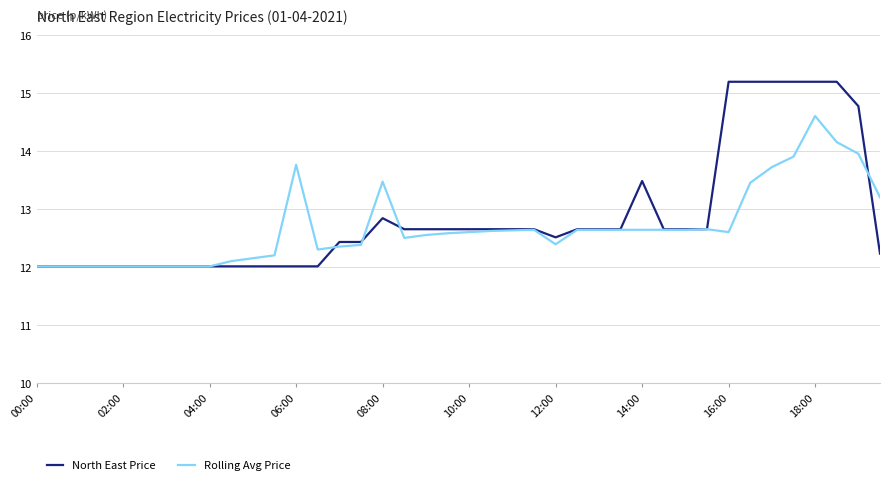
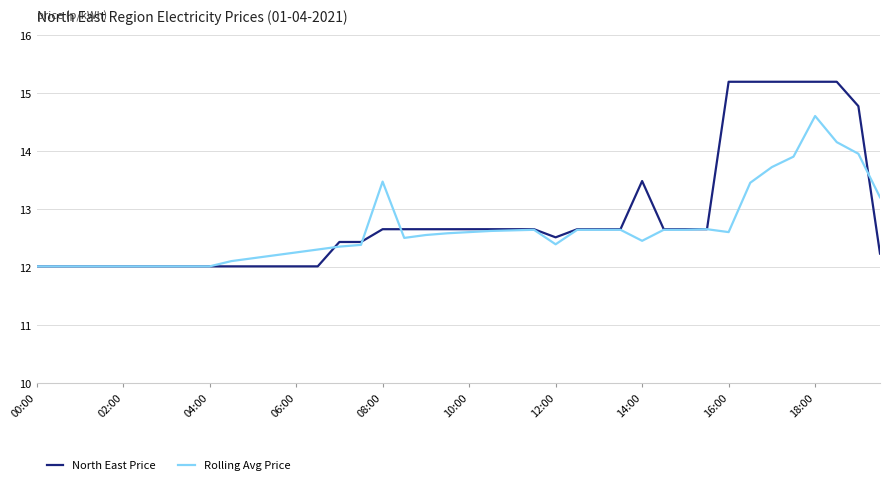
  {
    "North East Price": {
      "06:00": 12.0,
-     "08:00": 12.8,
+     "08:00": 12.7,
      "10:00": 12.7,
      "12:00": 12.5,
      "14:00": 13.5,
      "16:00": 15.2,
      "18:00": 15.2
    },
    "Rolling Avg Price": {
-     "06:00": 13.8,
+     "06:00": 12.3,
      "08:00": 13.5,
      "10:00": 12.6,
      "12:00": 12.4,
-     "14:00": 12.6,
+     "14:00": 12.5,
      "16:00": 12.6,
      "18:00": 14.6
    }
  }
